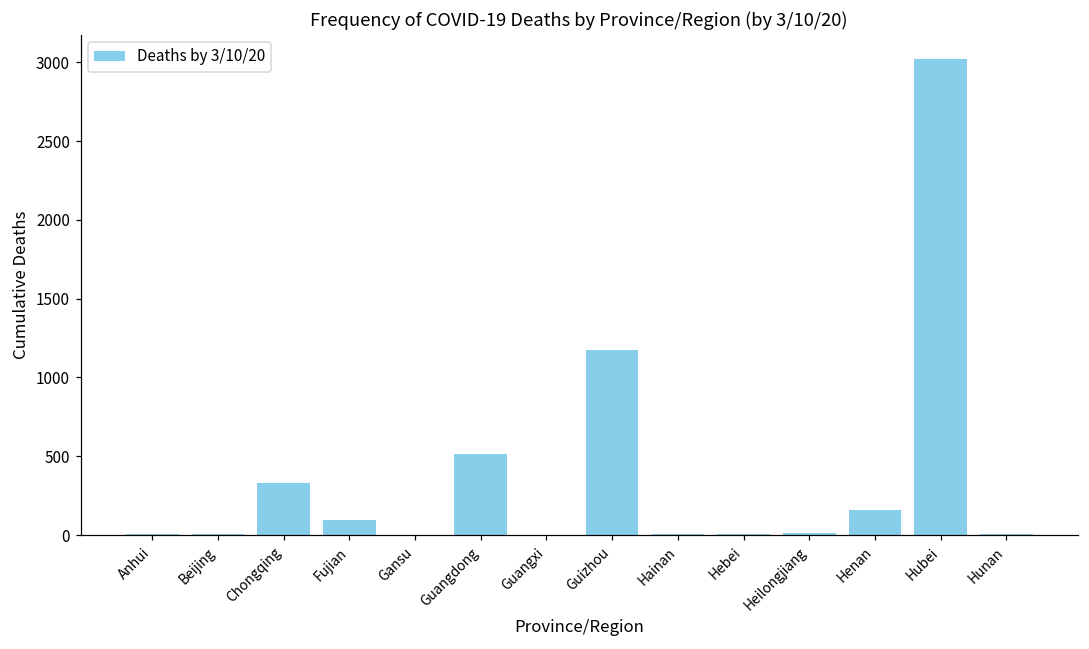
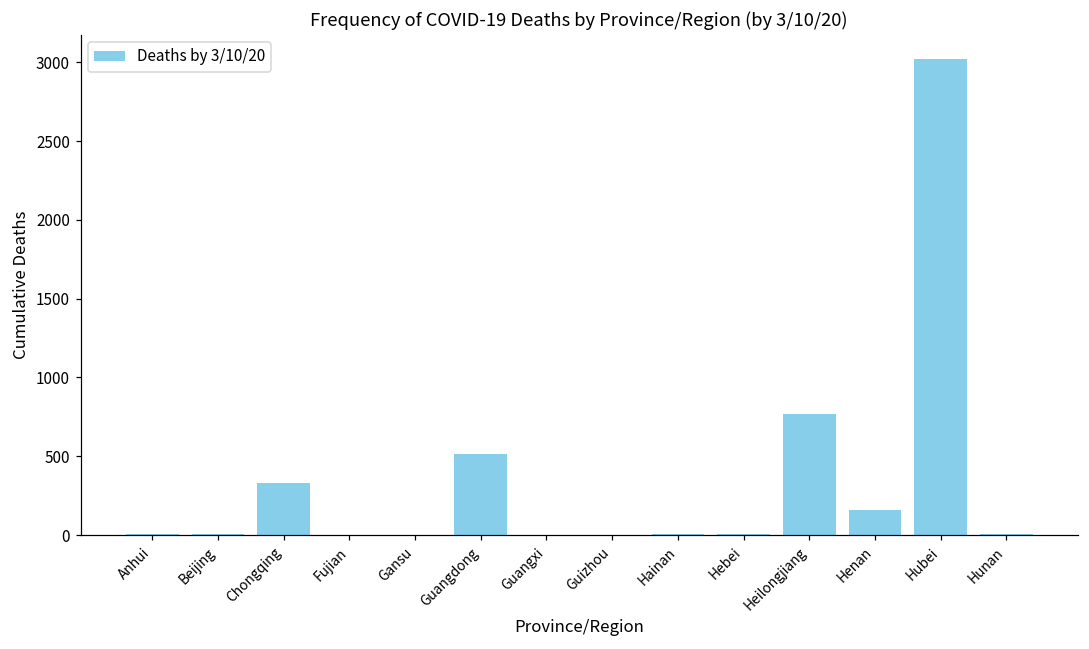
  {
    "Chongqing": 330,
-   "Fujian": 90,
+   "Fujian": 0,
    "Guangdong": 520,
-   "Guizhou": 1170,
-   "Heilongjiang": 10,
+   "Guizhou": 0,
+   "Heilongjiang": 770,
    "Henan": 160,
    "Hubei": 3020
  }
